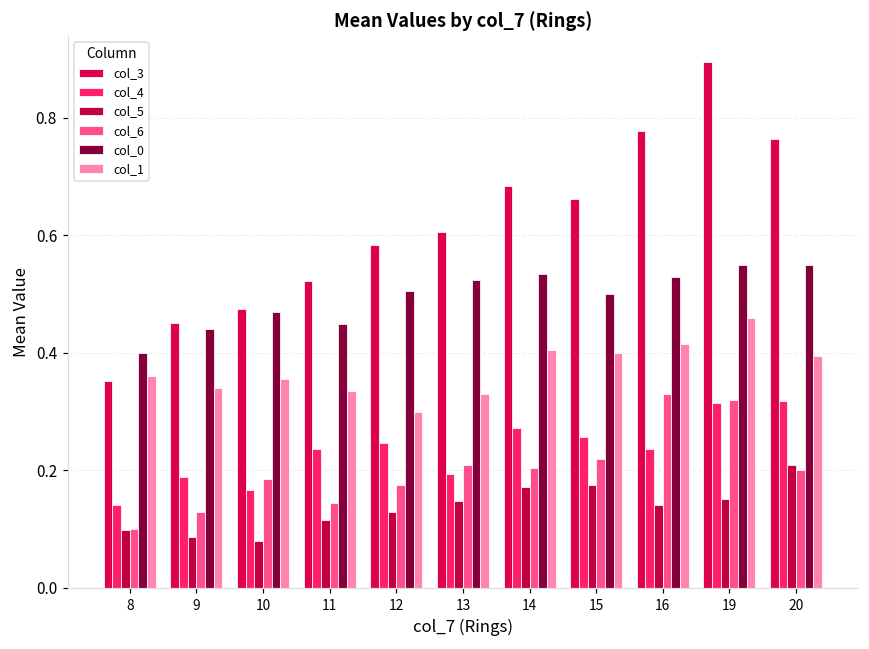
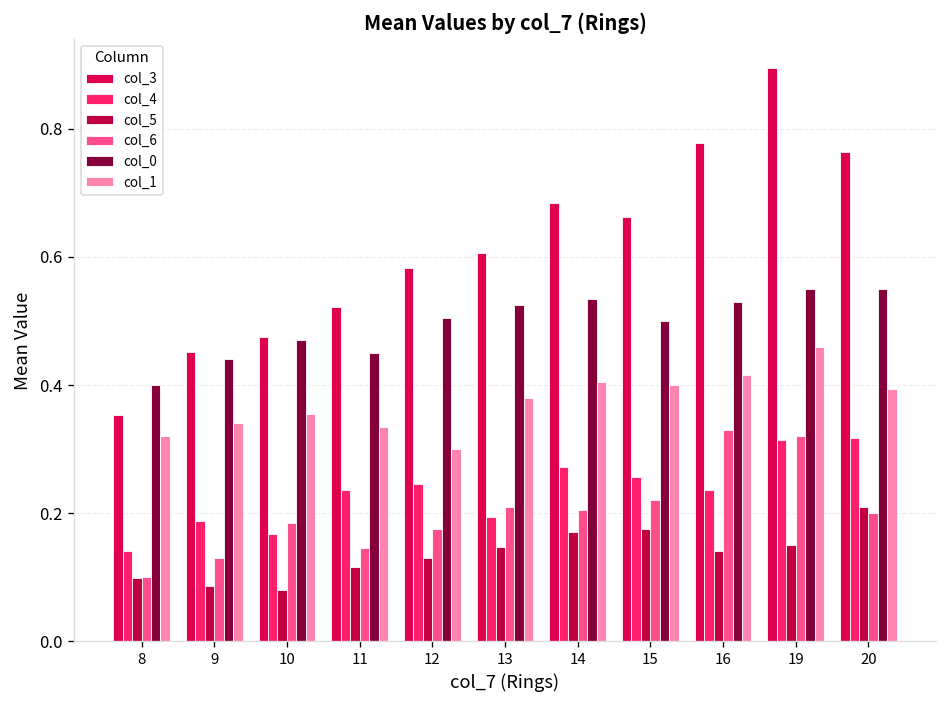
  {
    "col_1": {
-     "8": 0.36,
+     "8": 0.32,
      "9": 0.34,
      "10": 0.36,
      "11": 0.34,
      "12": 0.30,
-     "13": 0.33,
+     "13": 0.38,
      "14": 0.41,
      "15": 0.40,
      "16": 0.42,
      "19": 0.46,
      "20": 0.39
    }
  }
